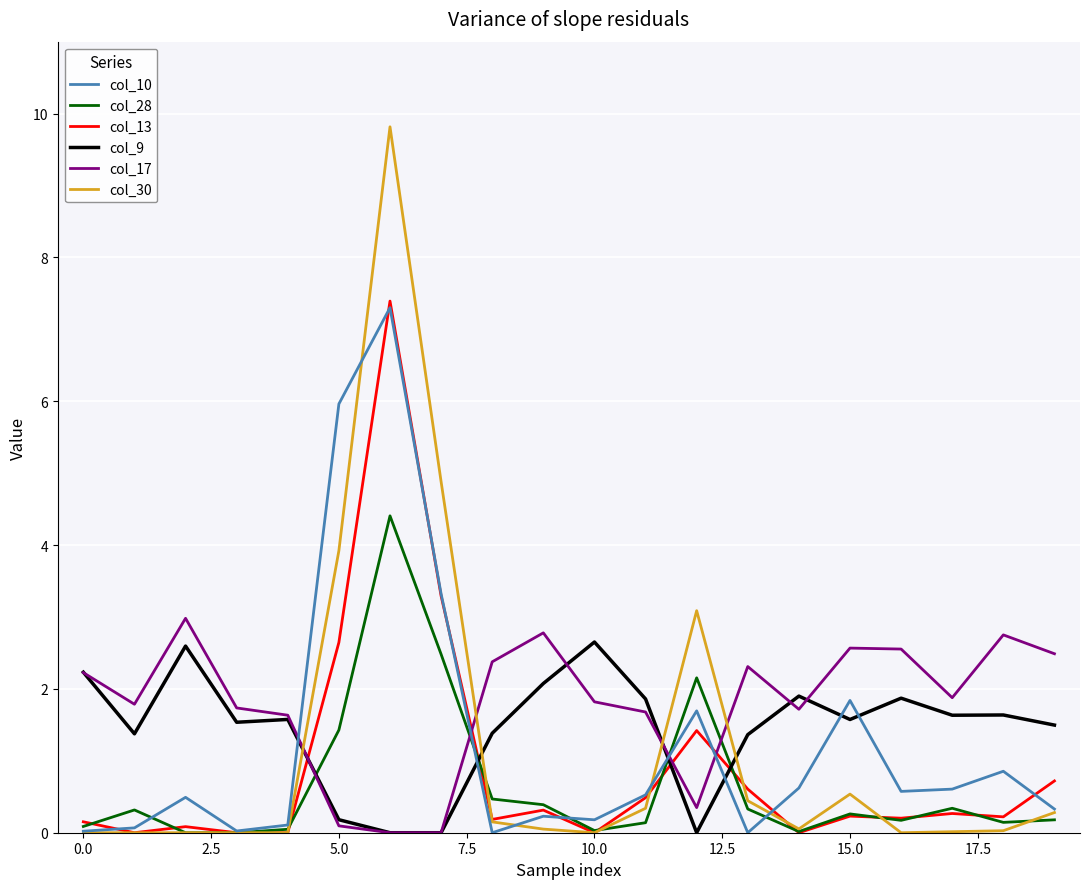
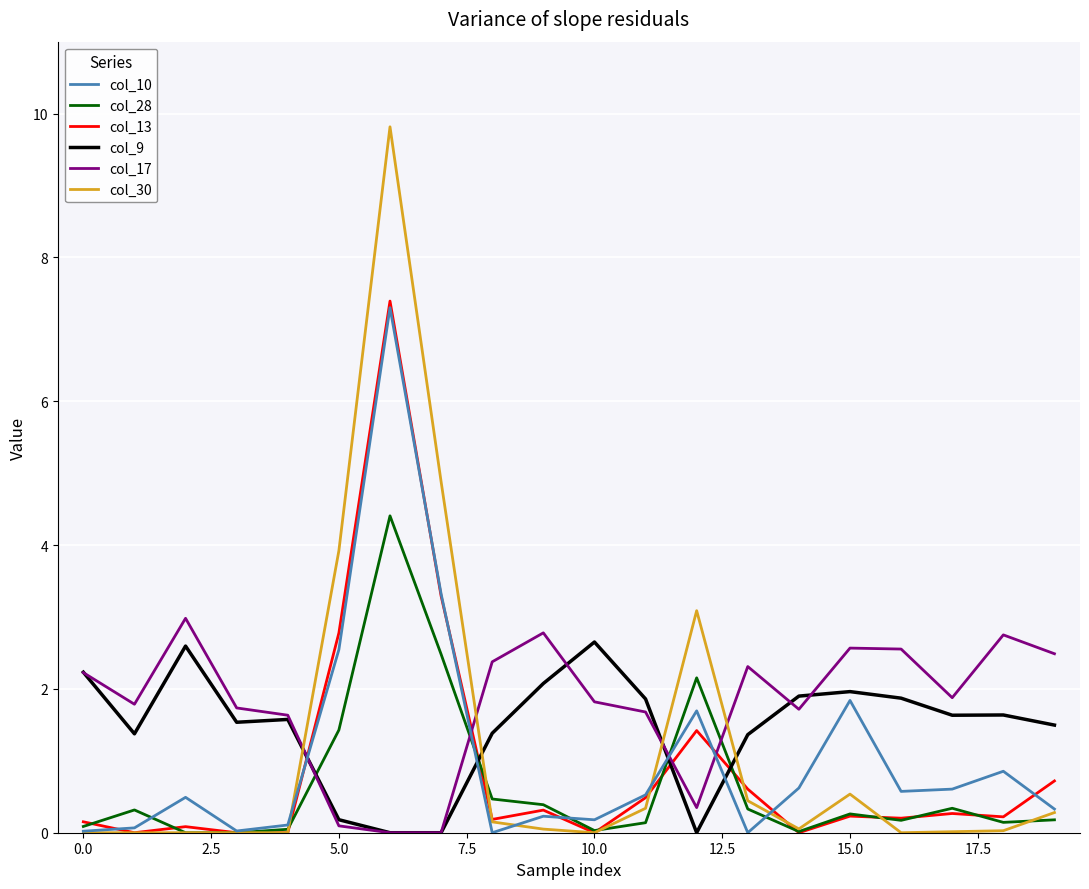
  {
    "col_10": {
-     "5.0": 6.0,
+     "5.0": 2.5,
      "10.0": 0.2,
      "15.0": 1.8
    },
    "col_28": {
      "0.0": 0.1,
      "5.0": 1.4
    },
    "col_13": {
      "0.0": 0.2,
-     "5.0": 2.6
+     "5.0": 2.8
    },
    "col_9": {
      "5.0": 0.2,
      "10.0": 2.7,
-     "15.0": 1.6
+     "15.0": 2.0
    },
    "col_17": {
      "5.0": 0.1,
      "10.0": 1.8,
      "15.0": 2.6
    },
    "col_30": {
      "5.0": 3.9,
      "15.0": 0.5
    }
  }
